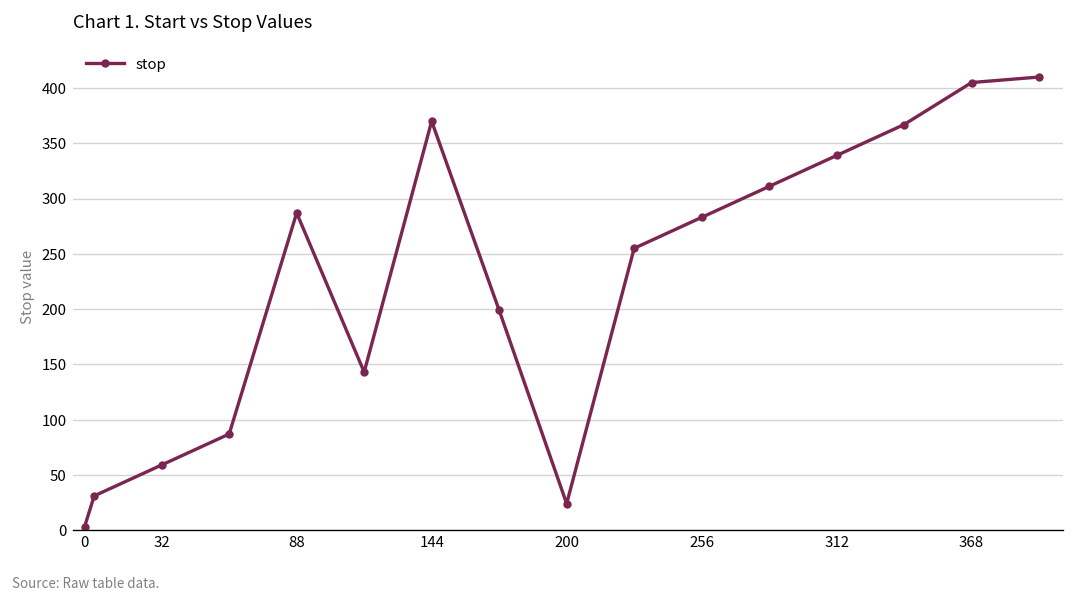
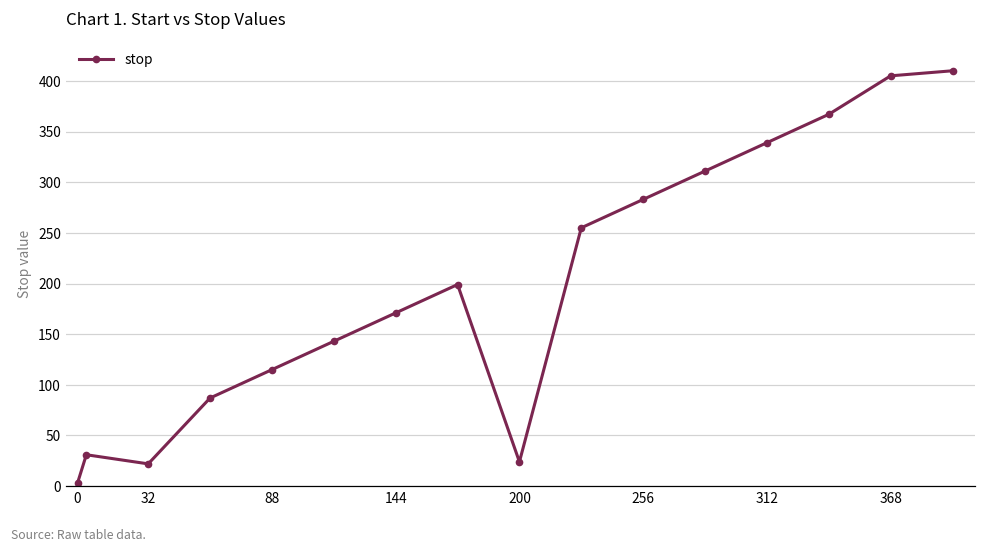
  {
    "0": 0,
-   "32": 60,
-   "88": 290,
-   "144": 370,
+   "32": 20,
+   "88": 120,
+   "144": 170,
    "200": 20,
    "256": 280,
    "312": 340,
    "368": 410
  }
